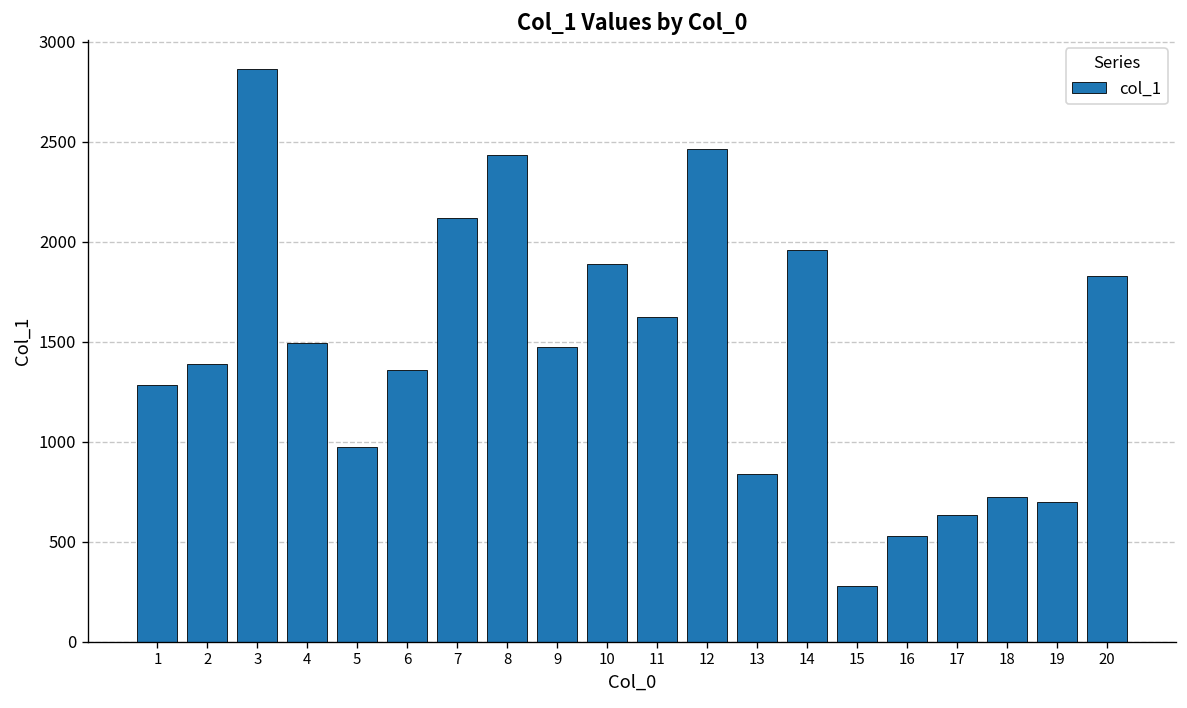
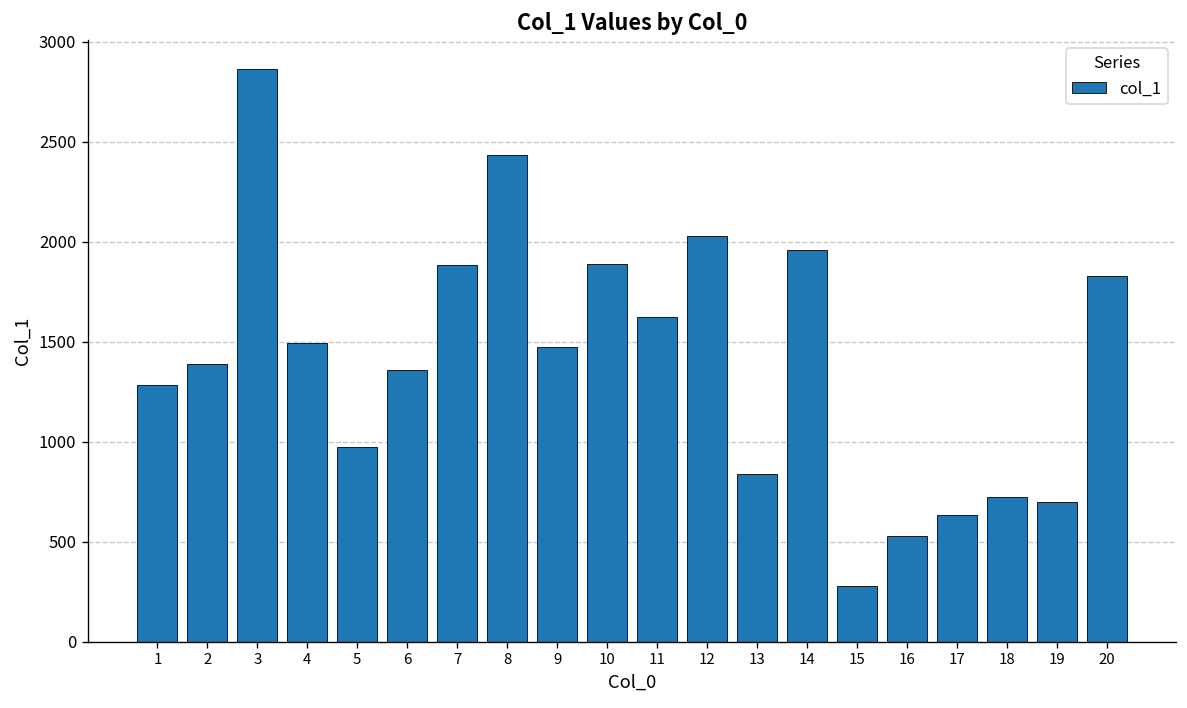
  {
    "1": 1280,
    "2": 1390,
    "3": 2870,
    "4": 1490,
    "5": 970,
    "6": 1360,
-   "7": 2120,
+   "7": 1880,
    "8": 2430,
    "9": 1470,
    "10": 1890,
    "11": 1620,
-   "12": 2460,
+   "12": 2030,
    "13": 840,
    "14": 1960,
    "15": 280,
    "16": 530,
    "17": 630,
    "18": 720,
    "19": 700,
    "20": 1830
  }
